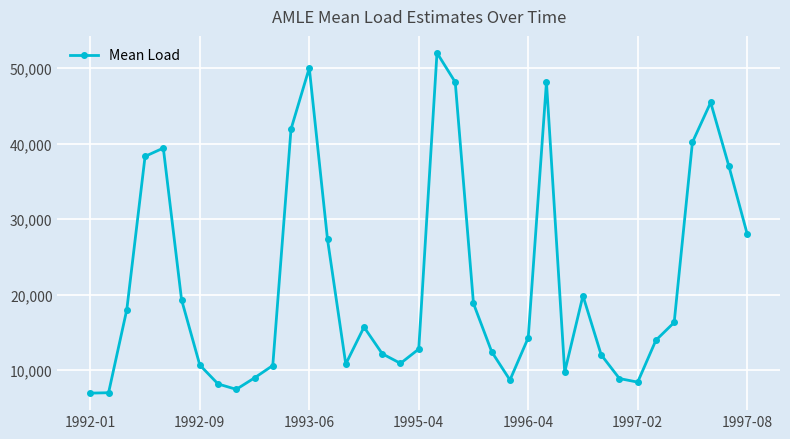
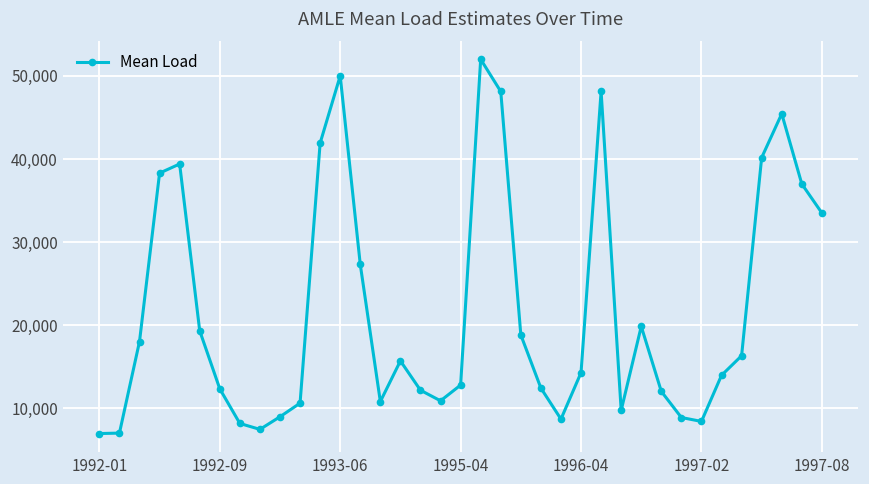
  {
    "1992-01": "7,000",
-   "1992-09": "11,000",
+   "1992-09": "12,000",
    "1993-06": "50,000",
    "1995-04": "13,000",
    "1996-04": "14,000",
    "1997-02": "8,000",
-   "1997-08": "28,000"
+   "1997-08": "34,000"
  }
